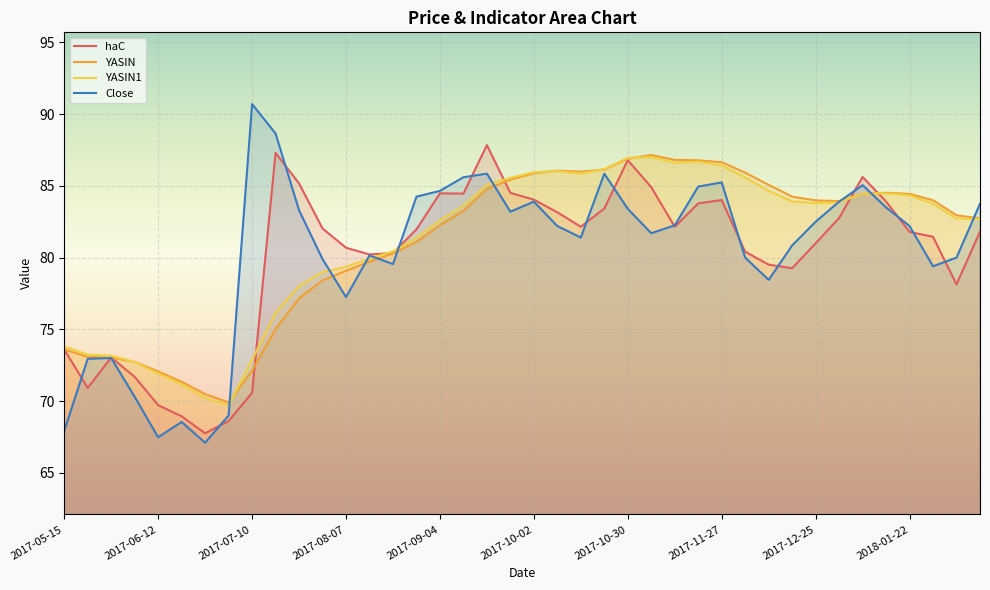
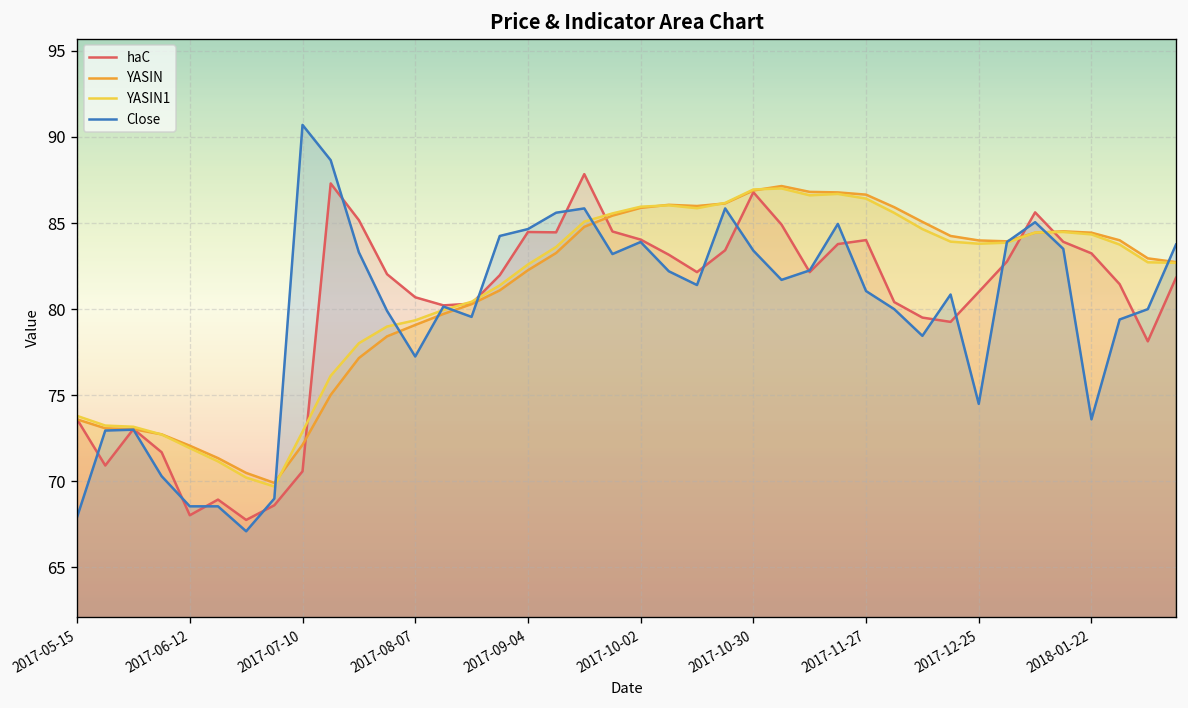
  {
    "haC": {
-     "2017-06-12": 69.7,
+     "2017-06-12": 68.0,
      "2017-07-10": 70.6,
      "2017-08-07": 80.7,
      "2017-11-27": 84.0,
      "2017-12-25": 81.0,
-     "2018-01-22": 81.8
+     "2018-01-22": 83.2
    },
    "Close": {
      "2017-05-15": 67.9,
-     "2017-06-12": 67.5,
+     "2017-06-12": 68.6,
      "2017-07-10": 90.7,
      "2017-08-07": 77.3,
      "2017-10-30": 83.4,
-     "2017-11-27": 85.2,
-     "2017-12-25": 82.5,
-     "2018-01-22": 82.2
+     "2017-11-27": 81.1,
+     "2017-12-25": 74.5,
+     "2018-01-22": 73.6
    }
  }
